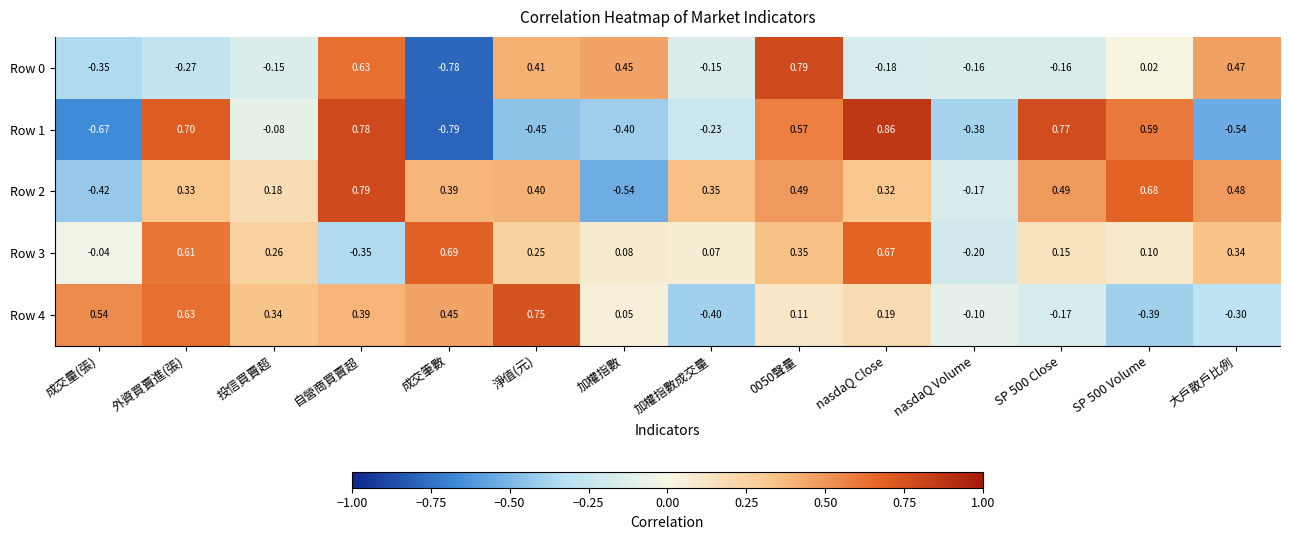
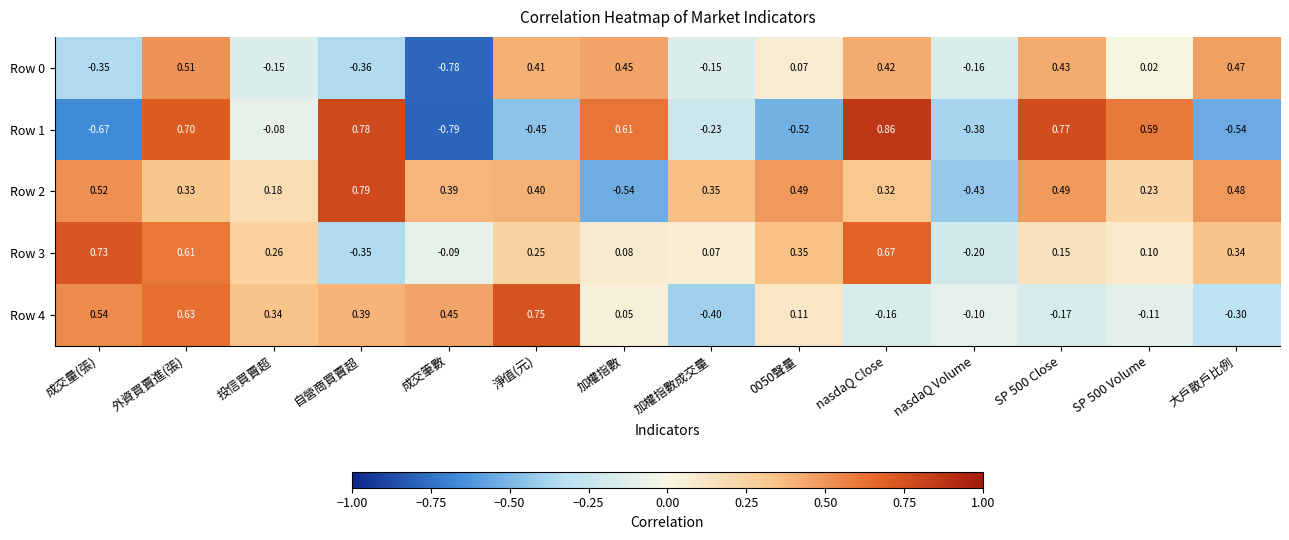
  {
    "Row 0": {
      "成交量(張)": -0.35,
-     "外資買賣進(張)": -0.27,
+     "外資買賣進(張)": 0.51,
      "投信買賣超": -0.15,
-     "自營商買賣超": 0.63,
+     "自營商買賣超": -0.36,
      "成交筆數": -0.78,
      "淨值(元)": 0.41,
      "加權指數": 0.45,
      "加權指數成交量": -0.15,
-     "0050聲量": 0.79,
-     "nasdaQ Close": -0.18,
+     "0050聲量": 0.07,
+     "nasdaQ Close": 0.42,
      "nasdaQ Volume": -0.16,
-     "SP 500 Close": -0.16,
+     "SP 500 Close": 0.43,
      "SP 500 Volume": 0.02,
      "大戶散戶比例": 0.47
    },
    "Row 1": {
      "成交量(張)": -0.67,
      "外資買賣進(張)": 0.70,
      "投信買賣超": -0.08,
      "自營商買賣超": 0.78,
      "成交筆數": -0.79,
      "淨值(元)": -0.45,
-     "加權指數": -0.40,
+     "加權指數": 0.61,
      "加權指數成交量": -0.23,
-     "0050聲量": 0.57,
+     "0050聲量": -0.52,
      "nasdaQ Close": 0.86,
      "nasdaQ Volume": -0.38,
      "SP 500 Close": 0.77,
      "SP 500 Volume": 0.59,
      "大戶散戶比例": -0.54
    },
    "Row 2": {
-     "成交量(張)": -0.42,
+     "成交量(張)": 0.52,
      "外資買賣進(張)": 0.33,
      "投信買賣超": 0.18,
      "自營商買賣超": 0.79,
      "成交筆數": 0.39,
      "淨值(元)": 0.40,
      "加權指數": -0.54,
      "加權指數成交量": 0.35,
      "0050聲量": 0.49,
      "nasdaQ Close": 0.32,
-     "nasdaQ Volume": -0.17,
+     "nasdaQ Volume": -0.43,
      "SP 500 Close": 0.49,
-     "SP 500 Volume": 0.68,
+     "SP 500 Volume": 0.23,
      "大戶散戶比例": 0.48
    },
    "Row 3": {
-     "成交量(張)": -0.04,
+     "成交量(張)": 0.73,
      "外資買賣進(張)": 0.61,
      "投信買賣超": 0.26,
      "自營商買賣超": -0.35,
-     "成交筆數": 0.69,
+     "成交筆數": -0.09,
      "淨值(元)": 0.25,
      "加權指數": 0.08,
      "加權指數成交量": 0.07,
      "0050聲量": 0.35,
      "nasdaQ Close": 0.67,
      "nasdaQ Volume": -0.20,
      "SP 500 Close": 0.15,
      "SP 500 Volume": 0.10,
      "大戶散戶比例": 0.34
    },
    "Row 4": {
      "成交量(張)": 0.54,
      "外資買賣進(張)": 0.63,
      "投信買賣超": 0.34,
      "自營商買賣超": 0.39,
      "成交筆數": 0.45,
      "淨值(元)": 0.75,
      "加權指數": 0.05,
      "加權指數成交量": -0.40,
      "0050聲量": 0.11,
-     "nasdaQ Close": 0.19,
+     "nasdaQ Close": -0.16,
      "nasdaQ Volume": -0.10,
      "SP 500 Close": -0.17,
-     "SP 500 Volume": -0.39,
+     "SP 500 Volume": -0.11,
      "大戶散戶比例": -0.30
    }
  }
